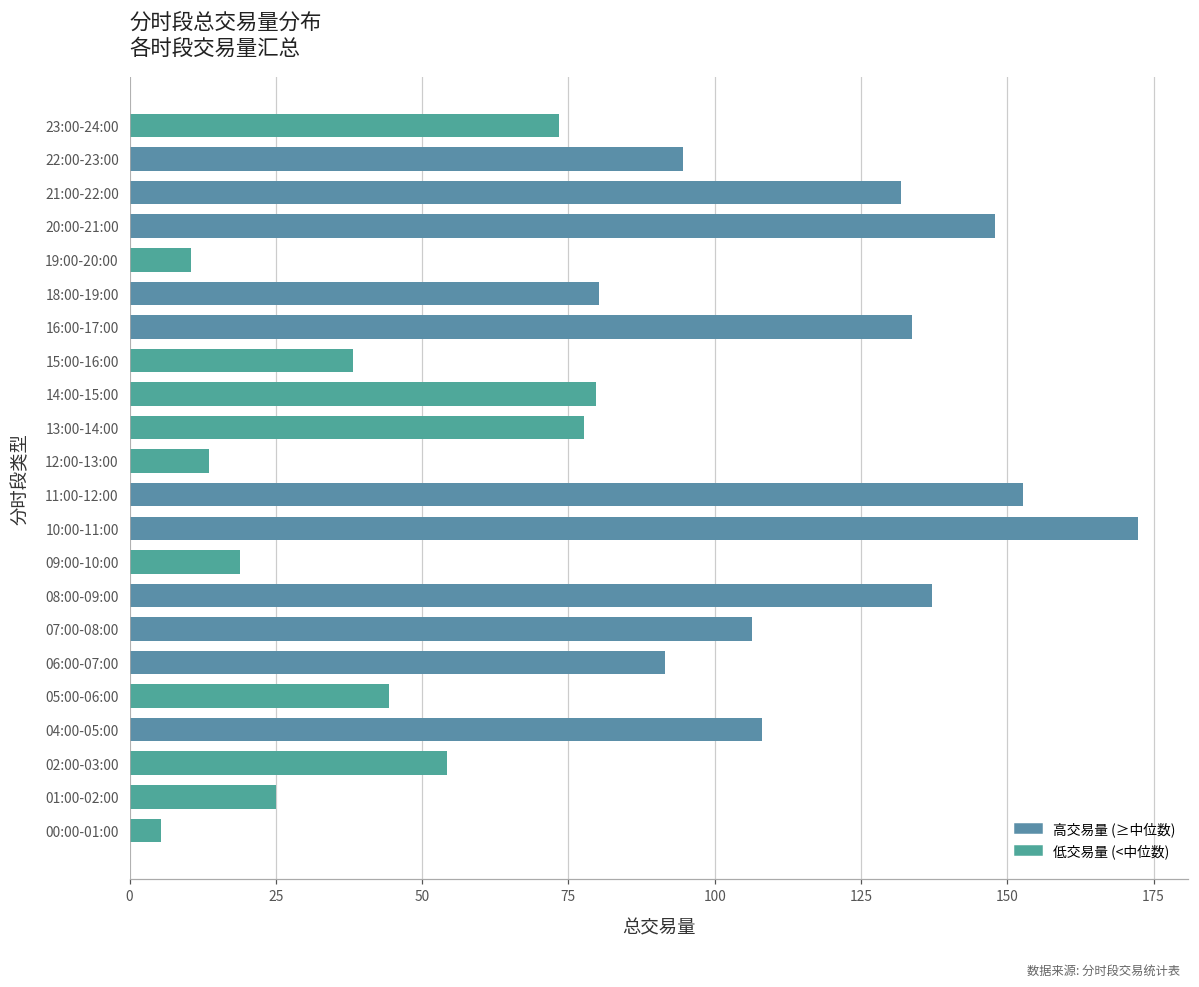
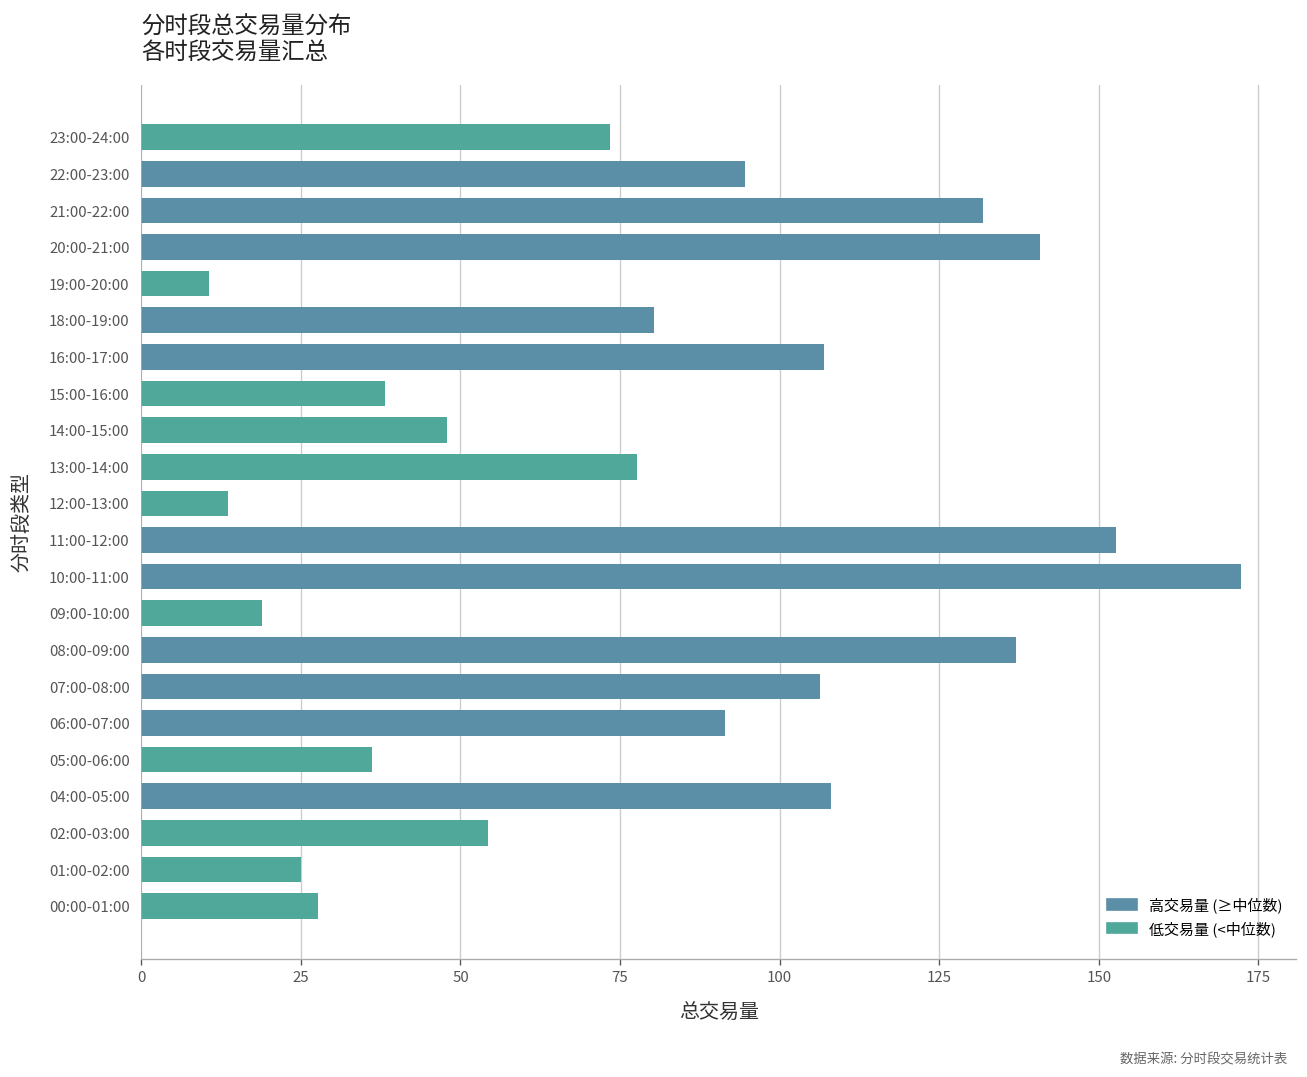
  {
    "23:00-24:00": 73,
    "22:00-23:00": 95,
    "21:00-22:00": 132,
-   "20:00-21:00": 148,
+   "20:00-21:00": 141,
    "19:00-20:00": 11,
    "18:00-19:00": 80,
-   "16:00-17:00": 134,
+   "16:00-17:00": 107,
    "15:00-16:00": 38,
-   "14:00-15:00": 80,
+   "14:00-15:00": 48,
    "13:00-14:00": 78,
    "12:00-13:00": 14,
    "11:00-12:00": 153,
    "10:00-11:00": 172,
    "09:00-10:00": 19,
    "08:00-09:00": 137,
    "07:00-08:00": 106,
    "06:00-07:00": 91,
-   "05:00-06:00": 44,
+   "05:00-06:00": 36,
    "04:00-05:00": 108,
    "02:00-03:00": 54,
    "01:00-02:00": 25,
-   "00:00-01:00": 5
+   "00:00-01:00": 28
  }
